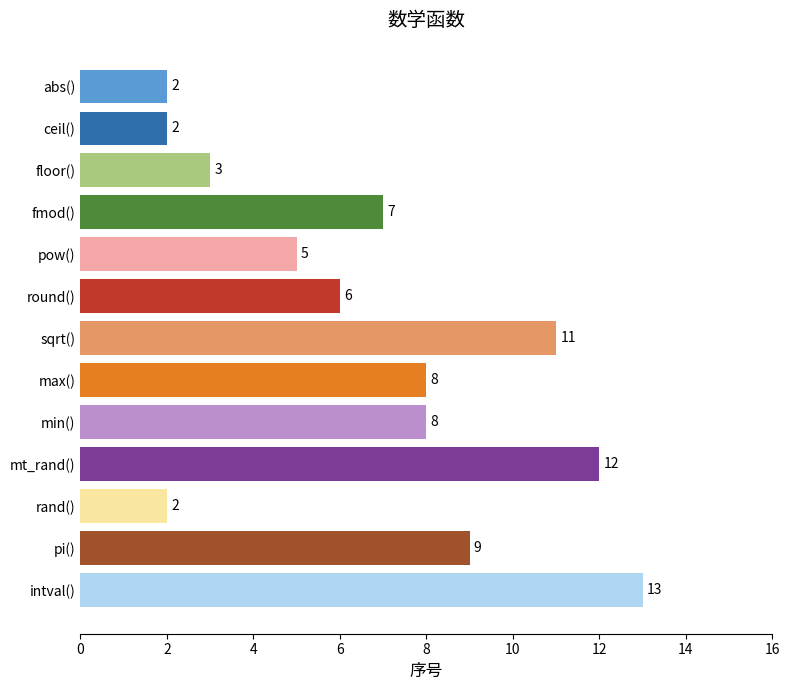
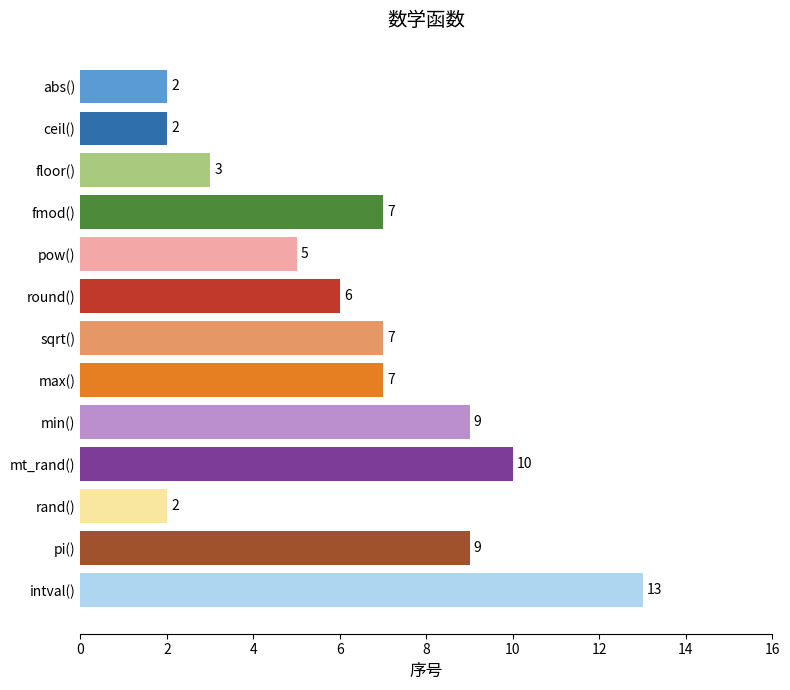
  {
    "abs()": 2,
    "ceil()": 2,
    "floor()": 3,
    "fmod()": 7,
    "pow()": 5,
    "round()": 6,
-   "sqrt()": 11,
-   "max()": 8,
-   "min()": 8,
-   "mt_rand()": 12,
+   "sqrt()": 7,
+   "max()": 7,
+   "min()": 9,
+   "mt_rand()": 10,
    "rand()": 2,
    "pi()": 9,
    "intval()": 13
  }
